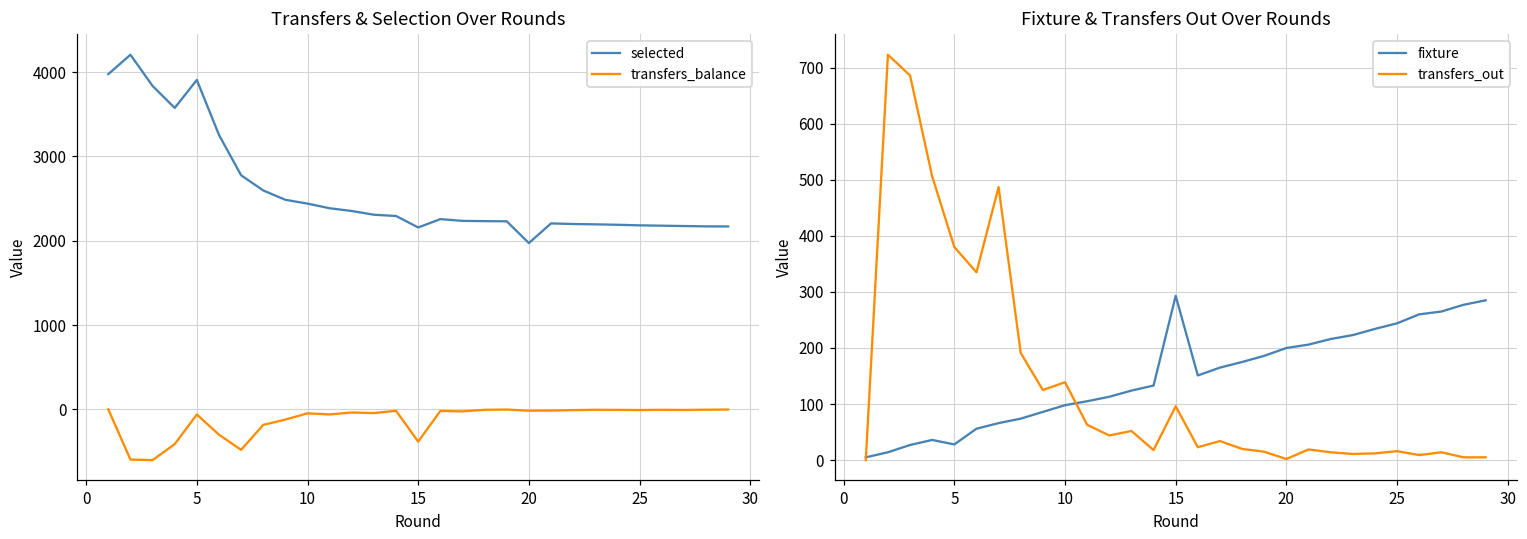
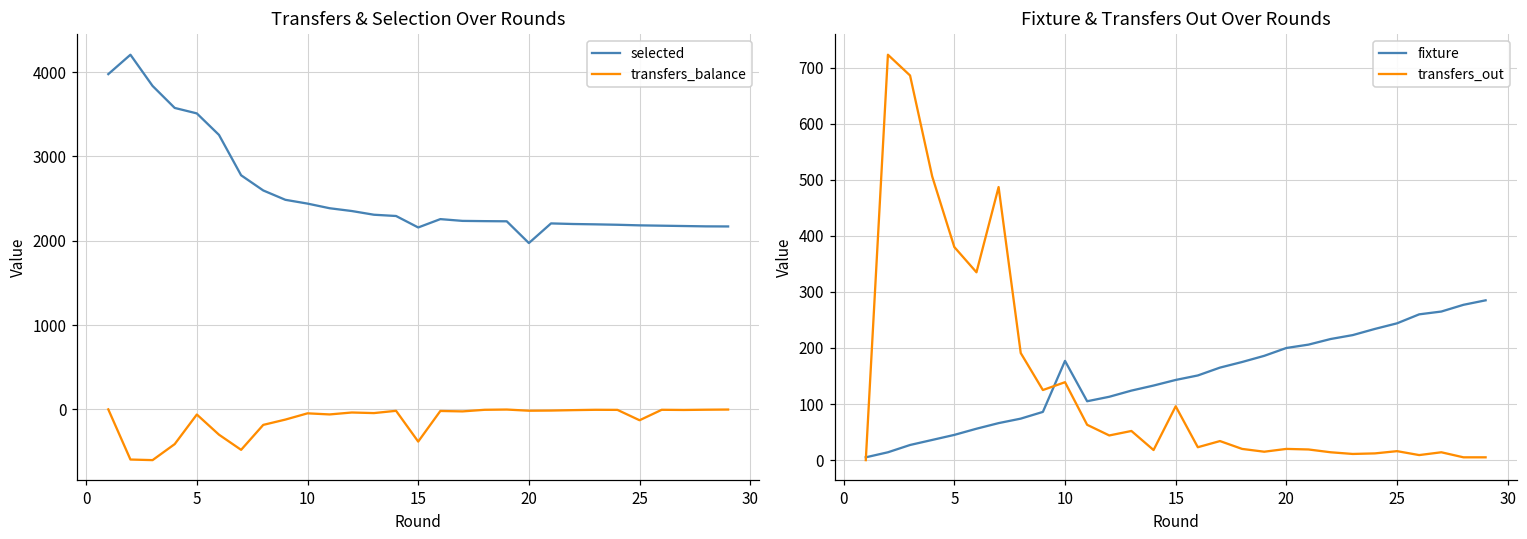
  {
    "Transfers & Selection Over Rounds": {
      "selected": {
-       "5": 3900,
+       "5": 3500,
        "10": 2400,
        "15": 2200,
        "20": 2000,
        "25": 2200
      },
      "transfers_balance": {
        "5": -100,
        "10": 0,
        "15": -400,
        "20": 0,
-       "25": 0
+       "25": -100
      }
    },
    "Fixture & Transfers Out Over Rounds": {
      "fixture": {
-       "5": 30,
-       "10": 100,
-       "15": 290,
+       "5": 50,
+       "10": 180,
+       "15": 140,
        "20": 200,
        "25": 240
      },
      "transfers_out": {
        "5": 380,
        "10": 140,
        "15": 100,
-       "20": 0,
+       "20": 20,
        "25": 20
      }
    }
  }
